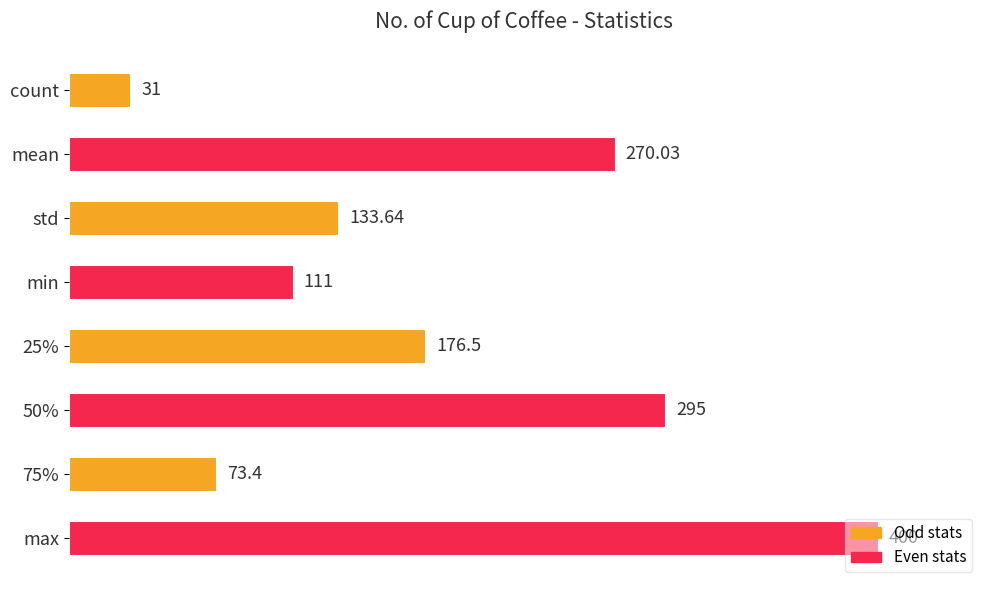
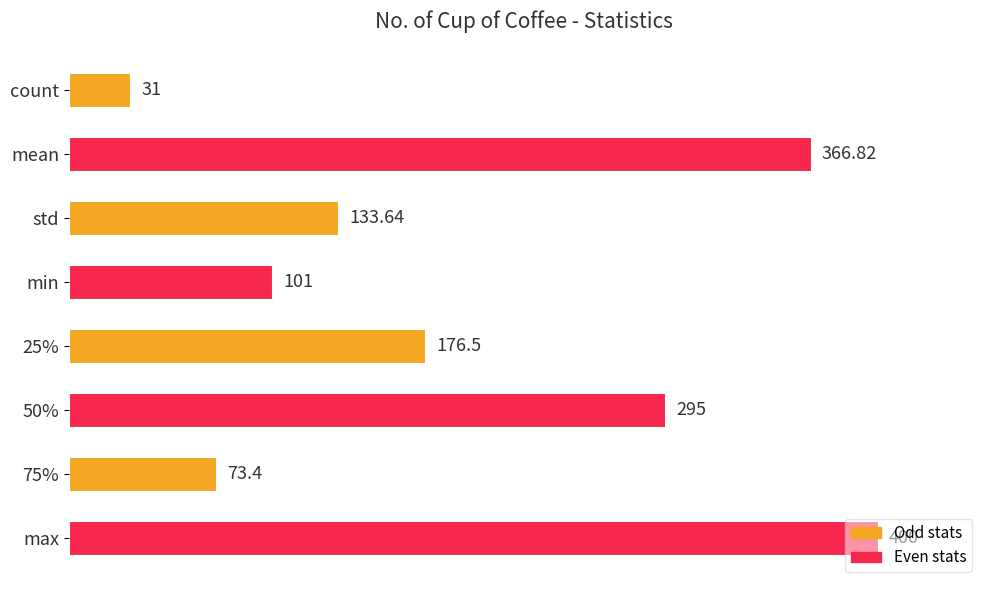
  {
    "count": 31,
-   "mean": 270.03,
+   "mean": 366.82,
    "std": 133.64,
-   "min": 111,
+   "min": 101,
    "25%": 176.5,
    "50%": 295,
    "75%": 73.4
  }
